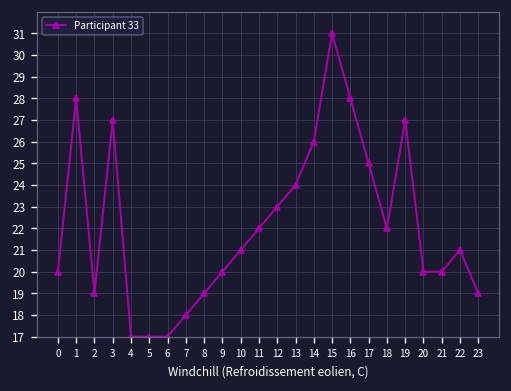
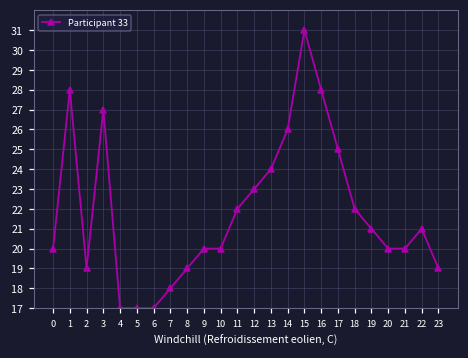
  {
    "0": 20,
    "1": 28,
    "2": 19,
    "3": 27,
    "4": 17,
    "5": 17,
    "6": 17,
    "7": 18,
    "8": 19,
    "9": 20,
-   "10": 21,
+   "10": 20,
    "11": 22,
    "12": 23,
    "13": 24,
    "14": 26,
    "15": 31,
    "16": 28,
    "17": 25,
    "18": 22,
-   "19": 27,
+   "19": 21,
    "20": 20,
    "21": 20,
    "22": 21,
    "23": 19
  }
